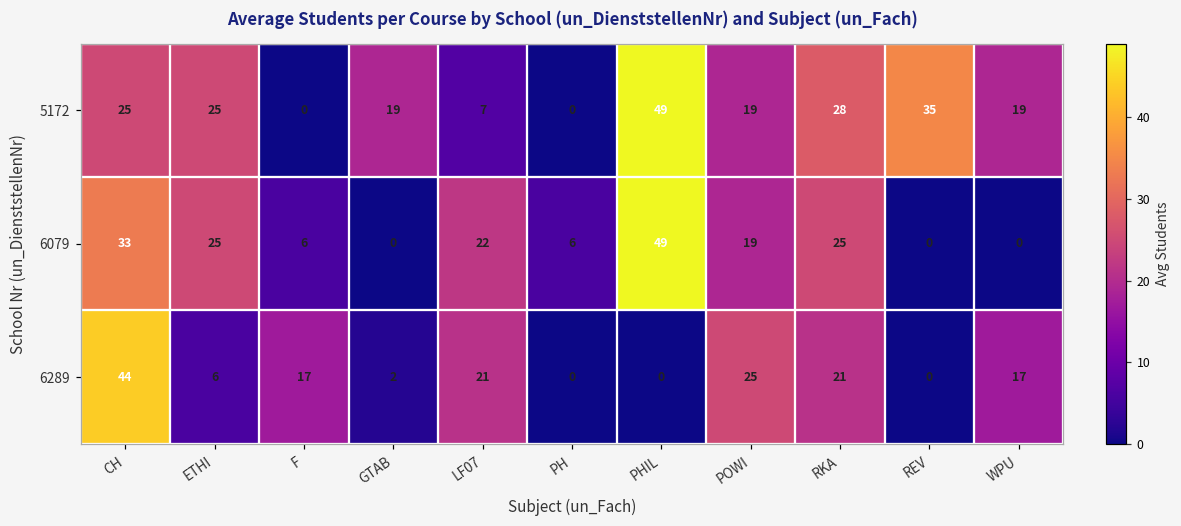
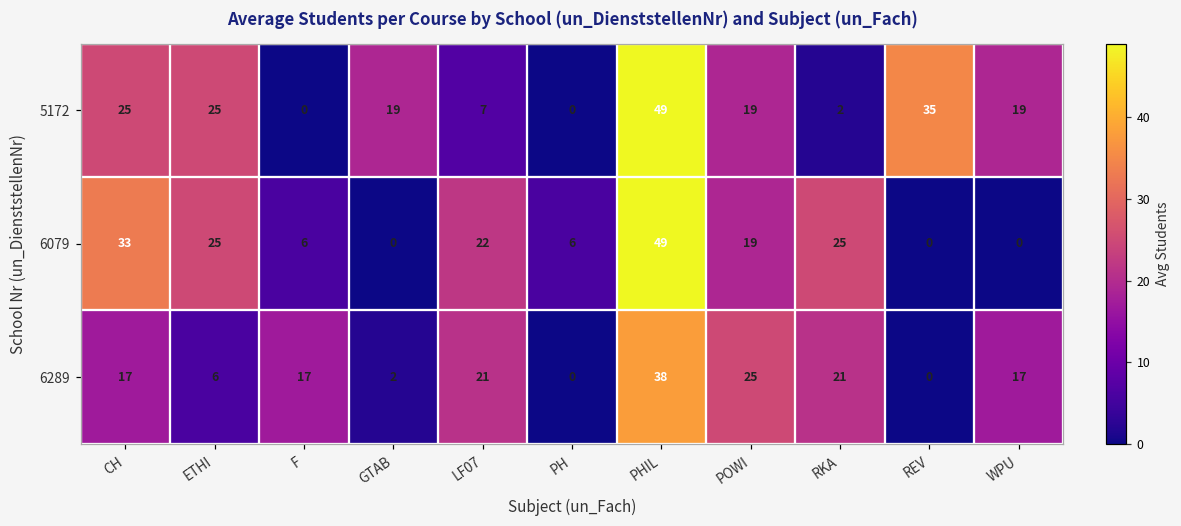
  {
    "5172": {
      "CH": 25,
      "ETHI": 25,
      "F": 0,
      "GTAB": 19,
      "LF07": 7,
      "PH": 0,
      "PHIL": 49,
      "POWI": 19,
-     "RKA": 28,
+     "RKA": 2,
      "REV": 35,
      "WPU": 19
    },
    "6079": {
      "CH": 33,
      "ETHI": 25,
      "F": 6,
      "GTAB": 0,
      "LF07": 22,
      "PH": 6,
      "PHIL": 49,
      "POWI": 19,
      "RKA": 25,
      "REV": 0,
      "WPU": 0
    },
    "6289": {
-     "CH": 44,
+     "CH": 17,
      "ETHI": 6,
      "F": 17,
      "GTAB": 2,
      "LF07": 21,
      "PH": 0,
-     "PHIL": 0,
+     "PHIL": 38,
      "POWI": 25,
      "RKA": 21,
      "REV": 0,
      "WPU": 17
    }
  }
